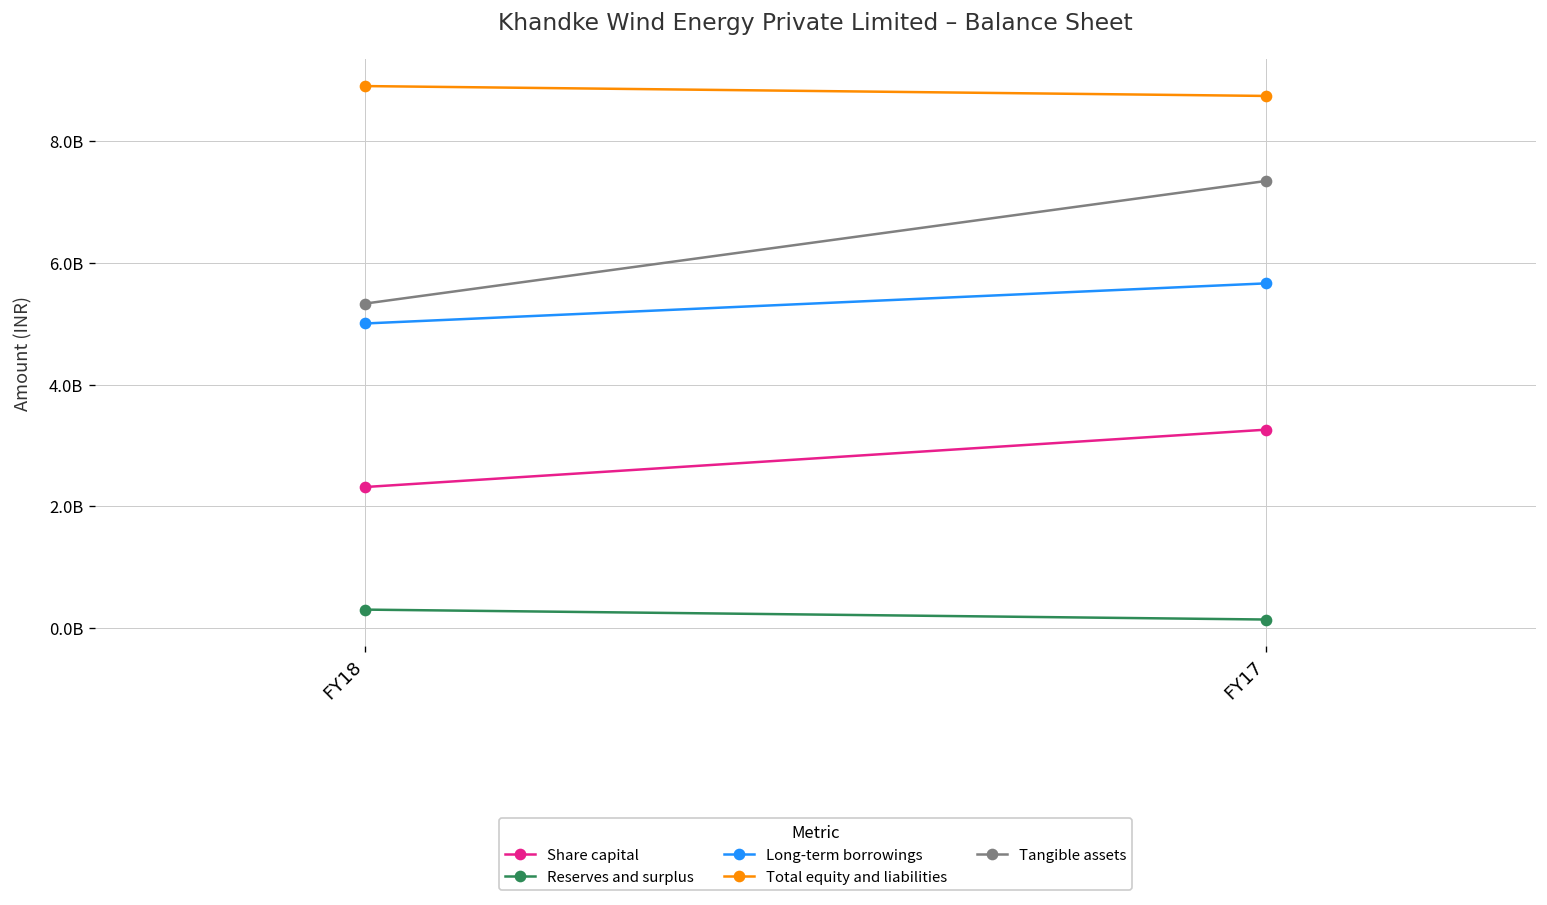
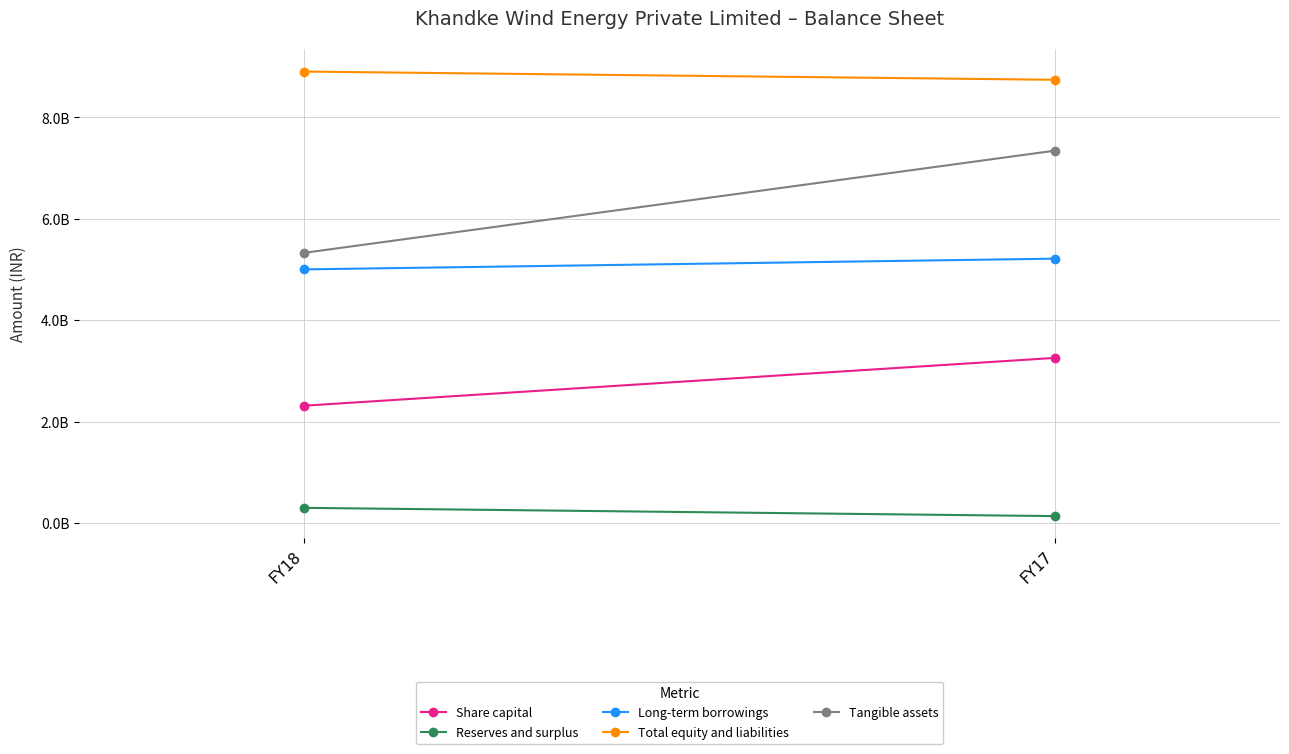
  {
    "Share capital": {
      "FY18": 2300000000,
      "FY17": 3300000000
    },
    "Reserves and surplus": {
      "FY18": 300000000,
      "FY17": 100000000
    },
    "Long-term borrowings": {
      "FY18": 5000000000,
-     "FY17": 5700000000
+     "FY17": 5200000000
    },
    "Total equity and liabilities": {
      "FY18": 8900000000,
      "FY17": 8700000000
    },
    "Tangible assets": {
      "FY18": 5300000000,
      "FY17": 7300000000
    }
  }
